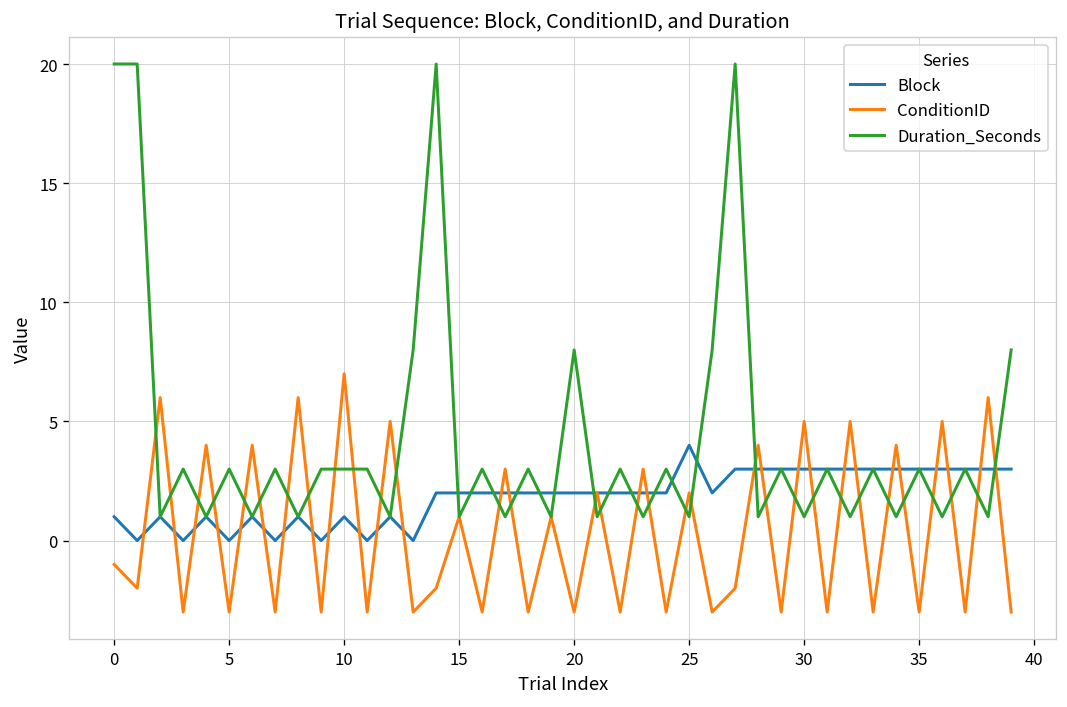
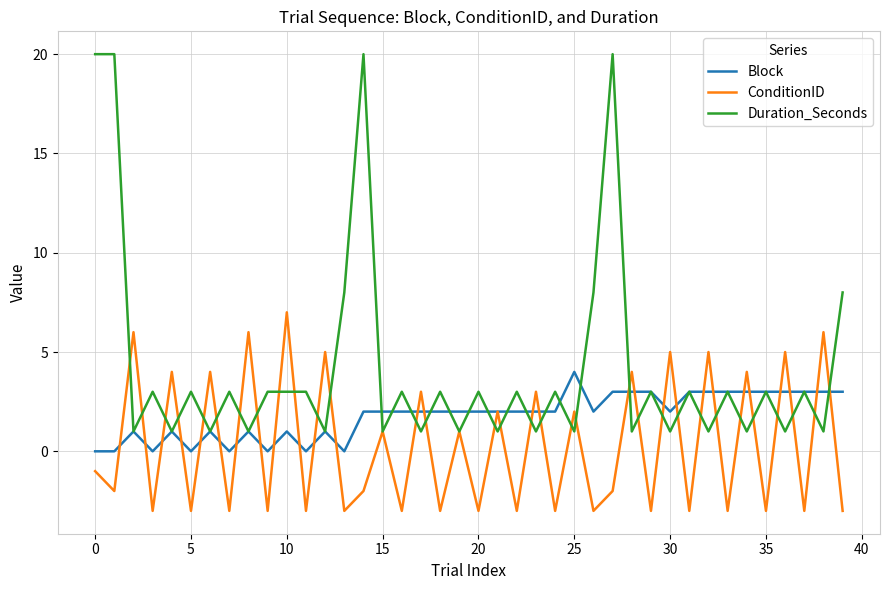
  {
    "Block": {
-     "0": 1,
+     "0": 0,
      "5": 0,
      "10": 1,
      "15": 2,
      "20": 2,
      "25": 4,
-     "30": 3
+     "30": 2
    },
    "ConditionID": {
      "0": -1,
      "5": -3,
      "10": 7,
      "20": -3,
      "25": 2,
      "30": 5,
      "35": -3
    },
    "Duration_Seconds": {
      "0": 20,
      "5": 3,
      "10": 3,
-     "20": 8,
+     "20": 3,
      "25": 1,
      "30": 1
    }
  }
